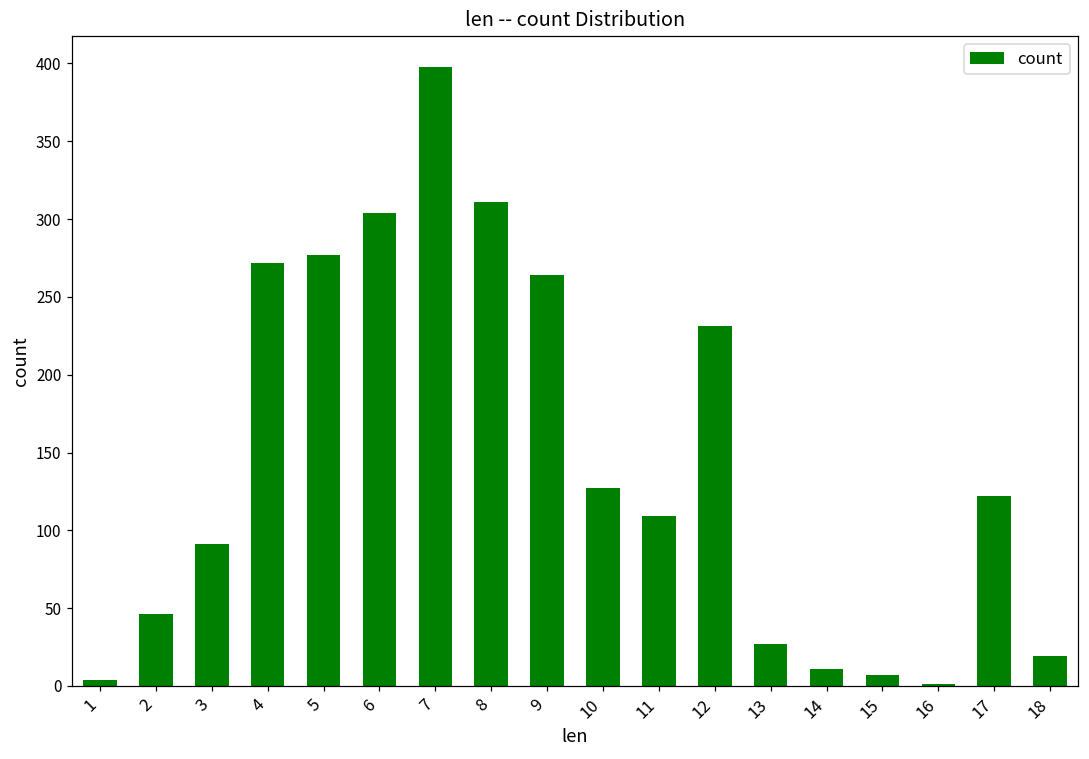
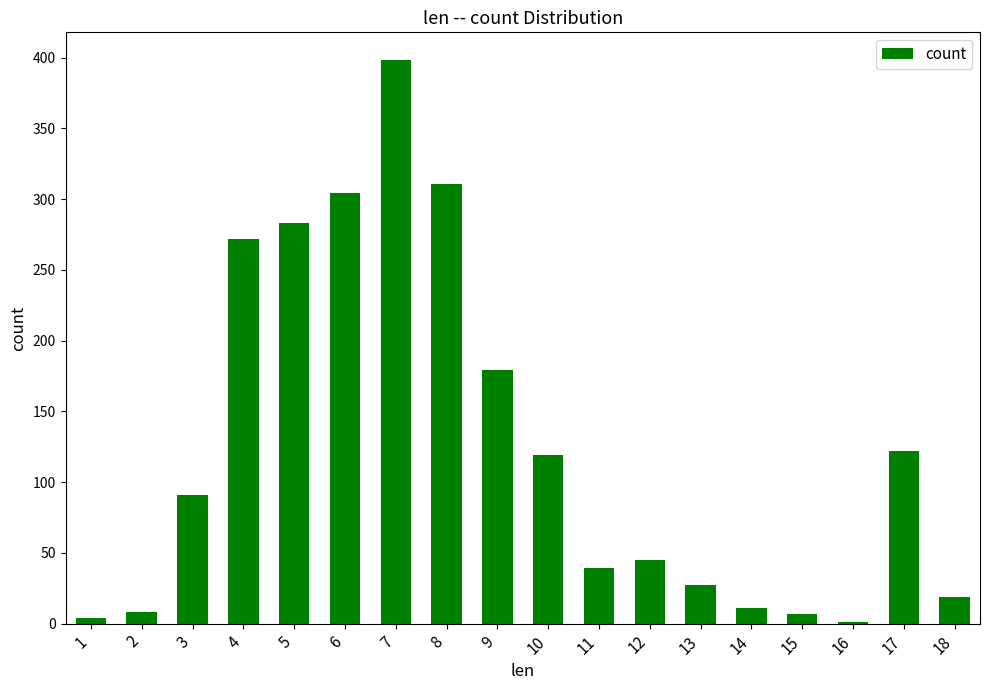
  {
    "1": 4,
-   "2": 46,
+   "2": 8,
    "3": 91,
    "4": 272,
-   "5": 277,
+   "5": 283,
    "6": 304,
    "7": 398,
    "8": 311,
-   "9": 264,
-   "10": 127,
-   "11": 109,
-   "12": 231,
+   "9": 179,
+   "10": 119,
+   "11": 39,
+   "12": 45,
    "13": 27,
    "14": 11,
    "15": 7,
    "17": 122,
    "18": 19
  }
